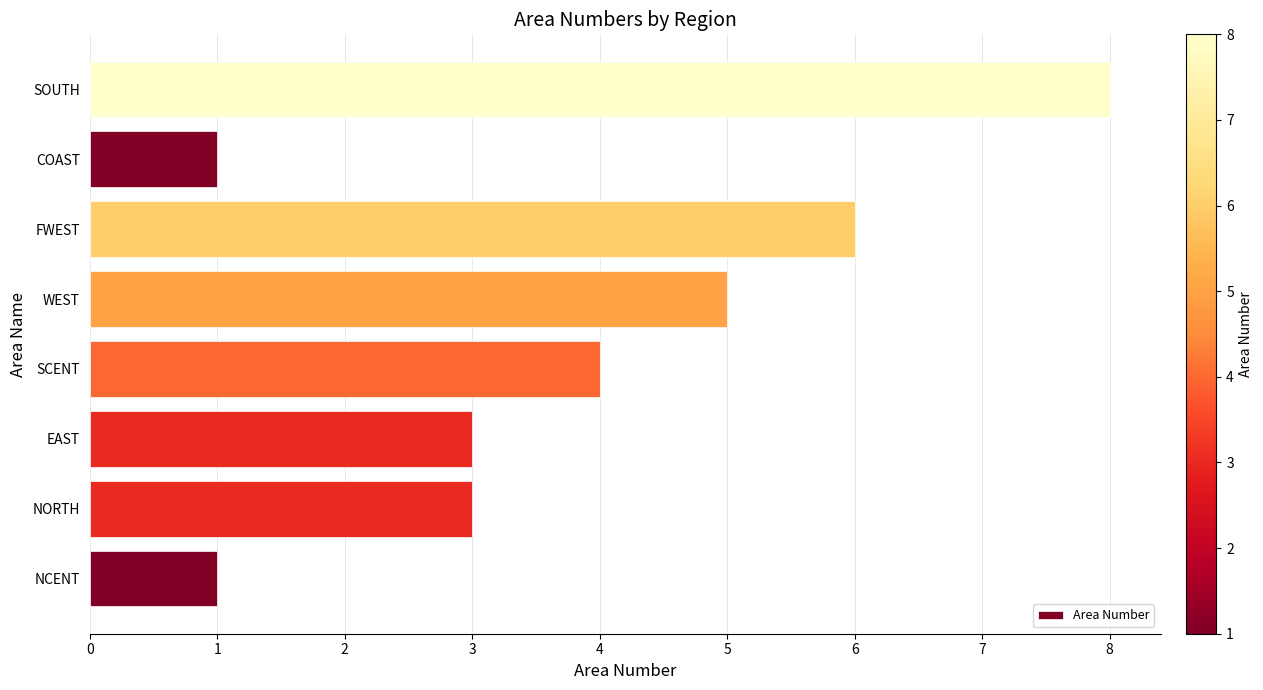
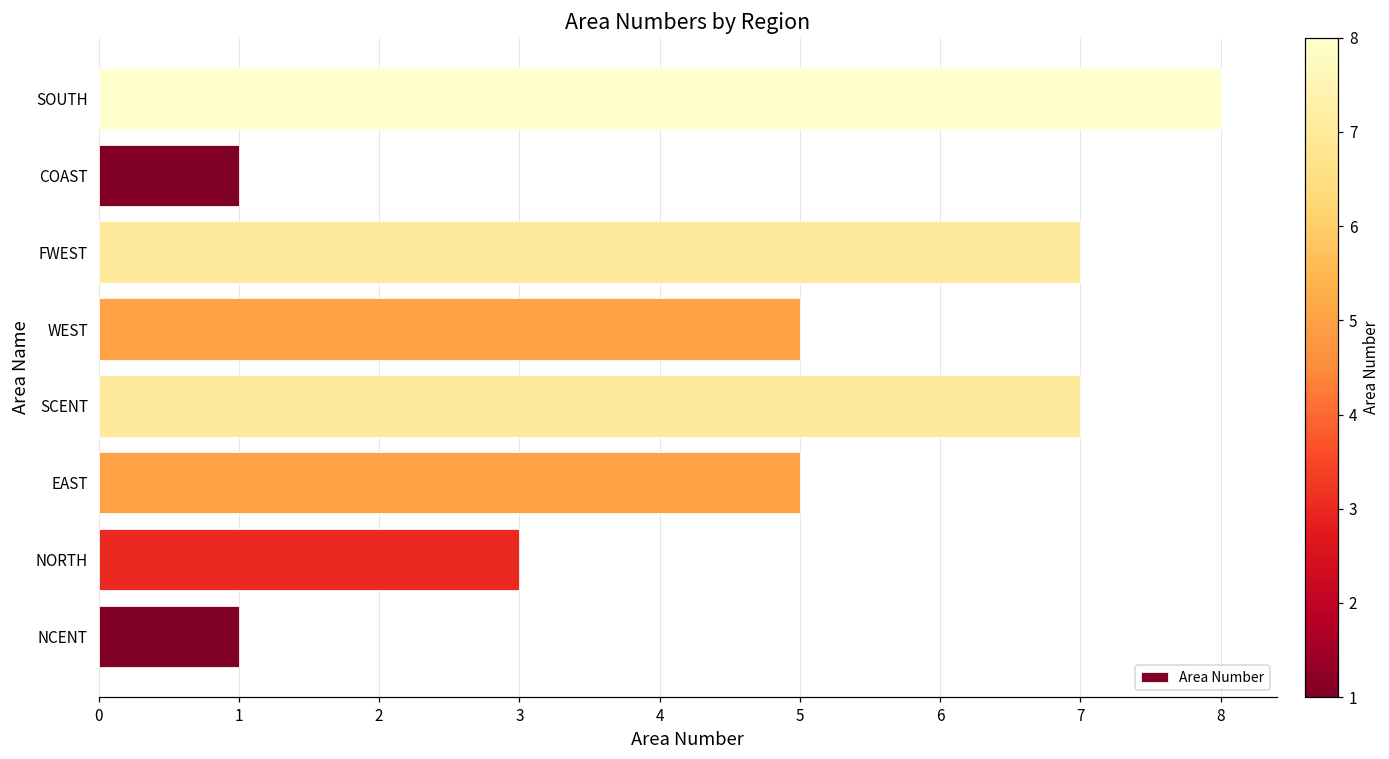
  {
    "SOUTH": 8,
    "COAST": 1,
-   "FWEST": 6,
+   "FWEST": 7,
    "WEST": 5,
-   "SCENT": 4,
-   "EAST": 3,
+   "SCENT": 7,
+   "EAST": 5,
    "NORTH": 3,
    "NCENT": 1
  }
